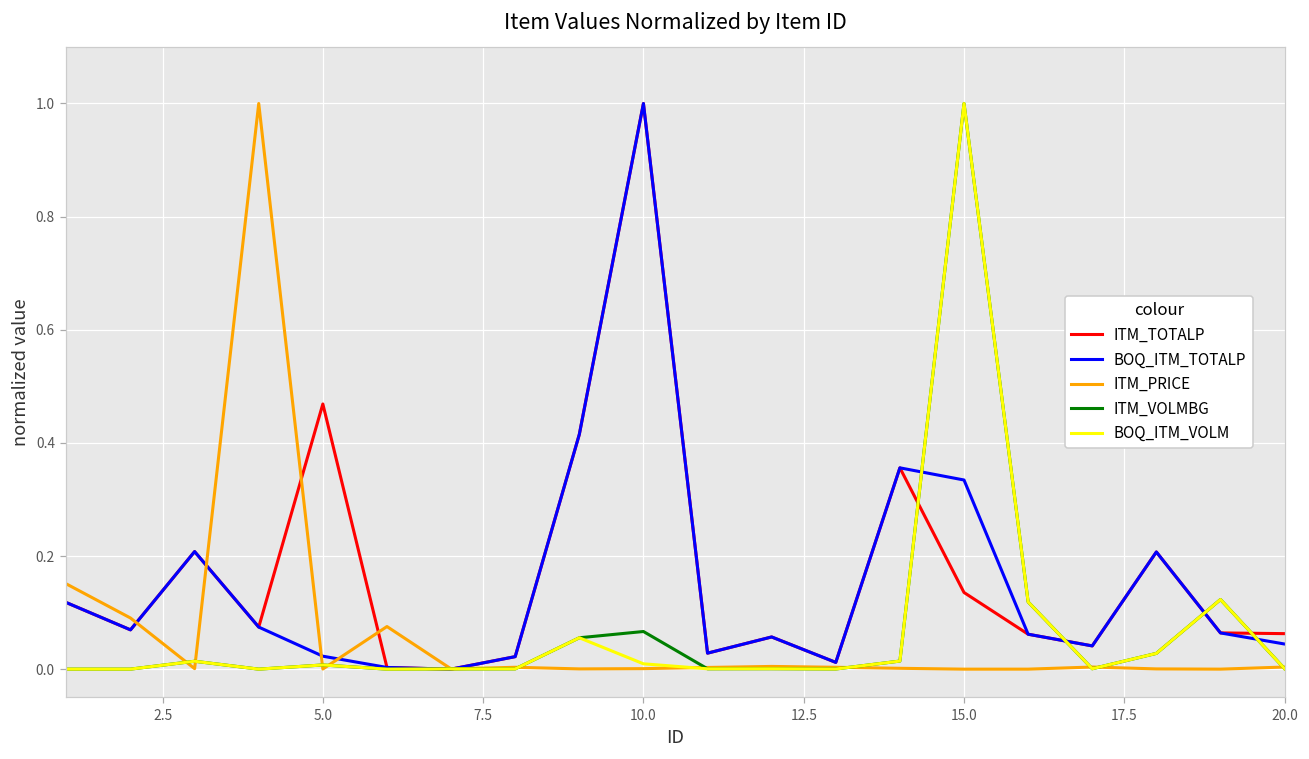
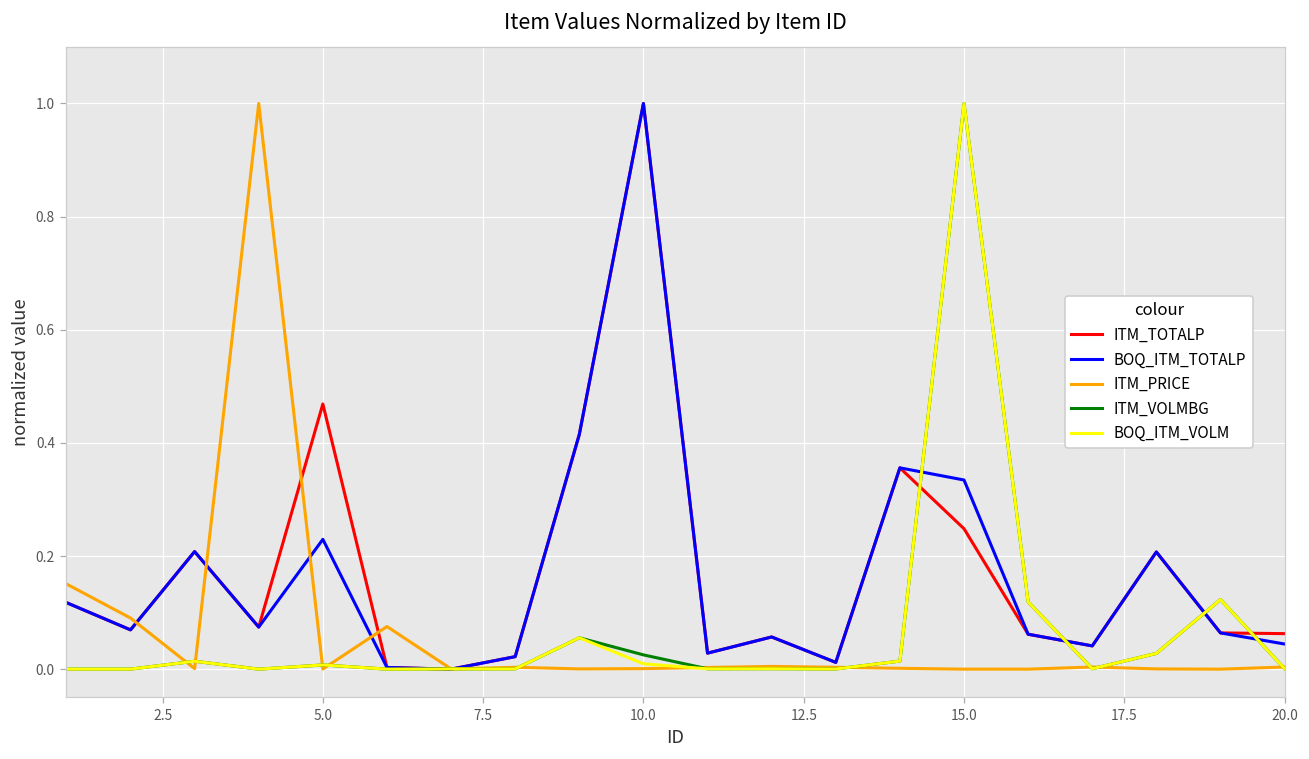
  {
    "ITM_TOTALP": {
      "5.0": 0.47,
-     "15.0": 0.14,
+     "15.0": 0.25,
      "20.0": 0.06
    },
    "BOQ_ITM_TOTALP": {
-     "5.0": 0.02,
+     "5.0": 0.23,
      "15.0": 0.33,
      "20.0": 0.04
    },
    "ITM_PRICE": {
      "5.0": 0.00,
      "10.0": 0.00,
      "15.0": 0.00
    },
    "ITM_VOLMBG": {
-     "10.0": 0.07
+     "10.0": 0.03
    },
    "BOQ_ITM_VOLM": {
      "10.0": 0.01
    }
  }
